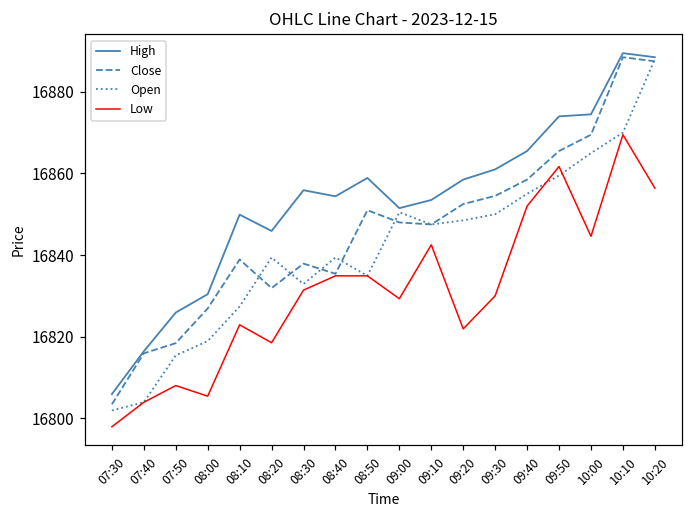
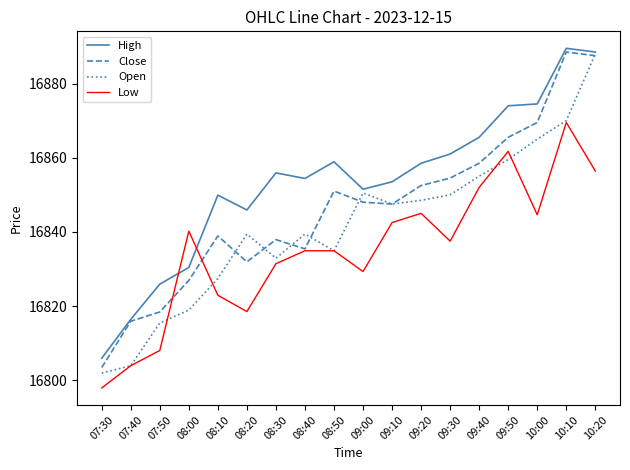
  {
    "Low": {
      "07:30": 16798,
      "07:50": 16808,
-     "08:00": 16805,
+     "08:00": 16840,
      "08:10": 16823,
      "08:20": 16819,
      "08:30": 16831,
      "09:00": 16829,
      "09:10": 16843,
-     "09:20": 16822,
-     "09:30": 16830,
+     "09:20": 16845,
+     "09:30": 16838,
      "09:40": 16852,
      "09:50": 16862,
      "10:00": 16845,
      "10:20": 16856
    }
  }
